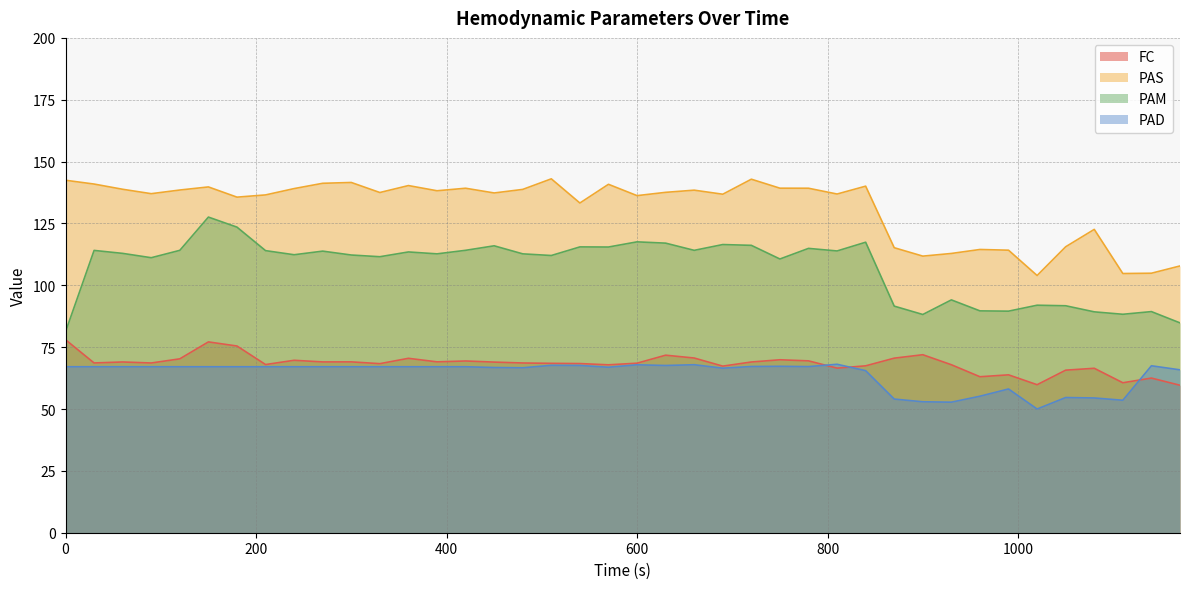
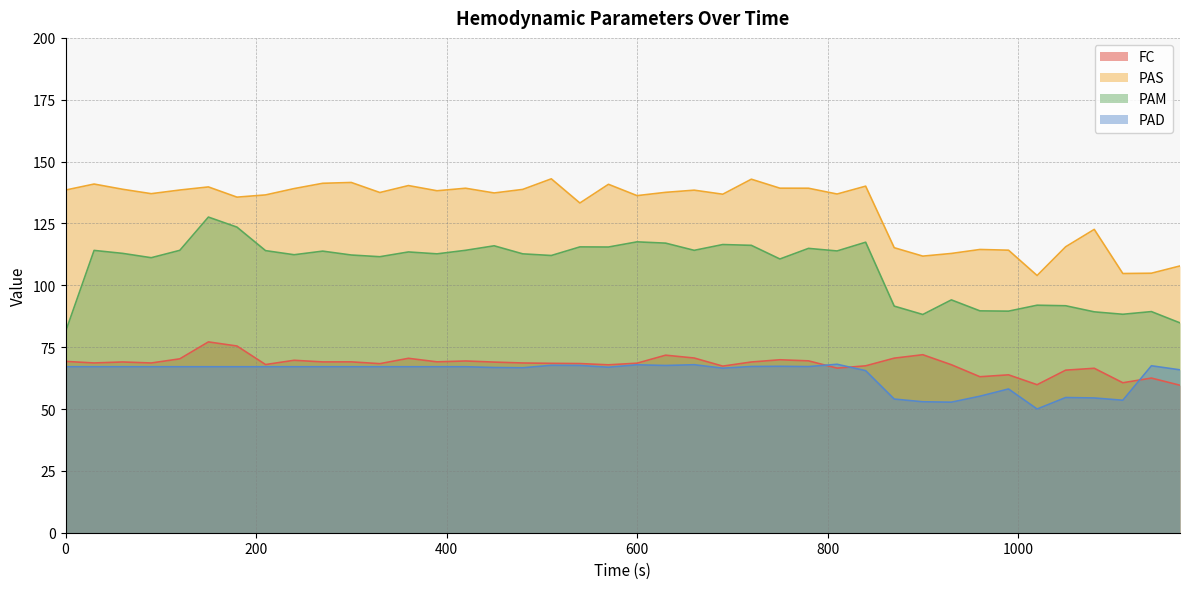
  {
    "FC": {
-     "0": 78
+     "0": 69
    },
    "PAS": {
-     "0": 142,
+     "0": 138,
      "600": 136
    },
    "PAM": {
      "0": 81,
      "600": 118
    },
    "PAD": {
      "0": 67
    }
  }
